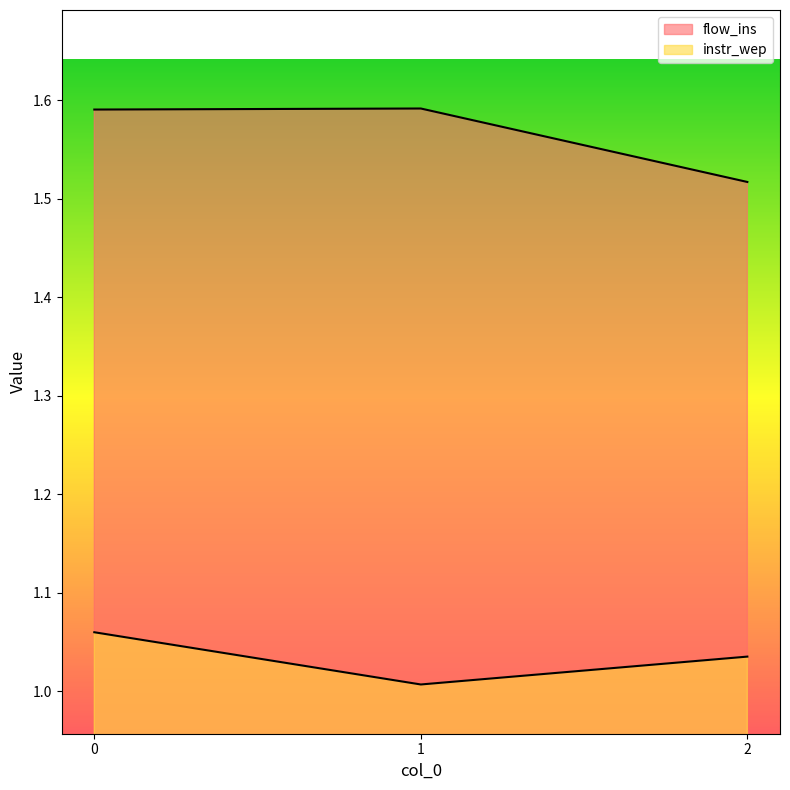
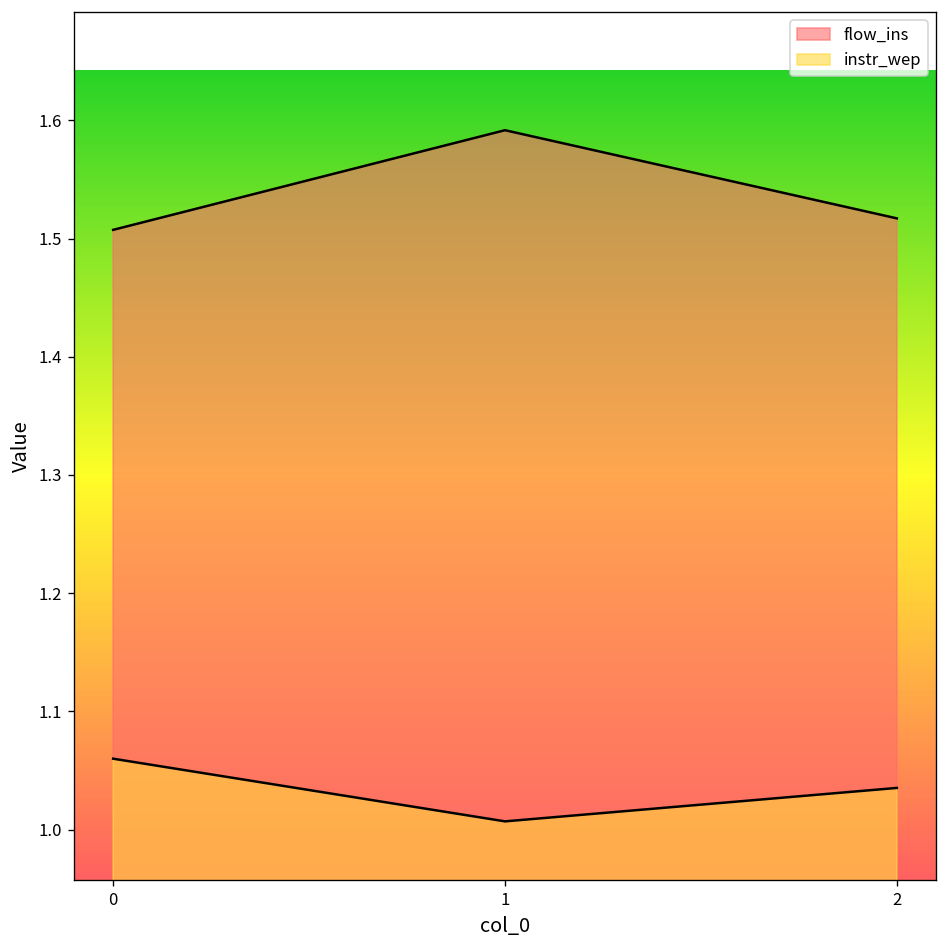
  {
    "flow_ins": {
-     "0": 1.59,
+     "0": 1.51,
      "1": 1.59,
      "2": 1.52
    },
    "instr_wep": {
      "0": 1.06,
      "1": 1.01,
      "2": 1.04
    }
  }
